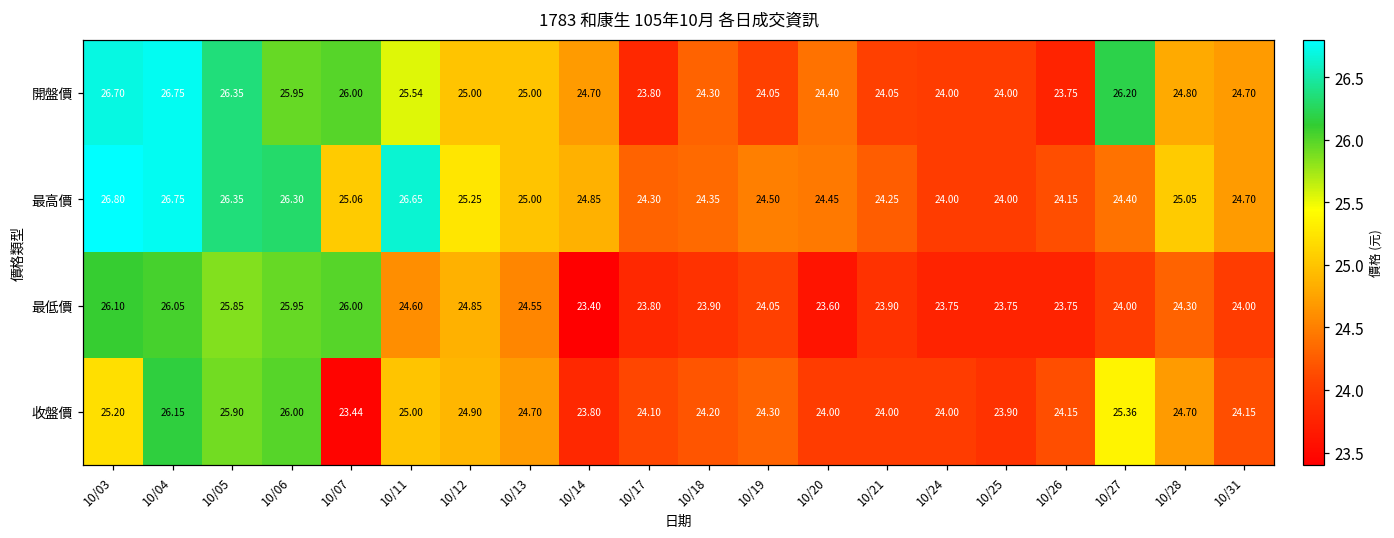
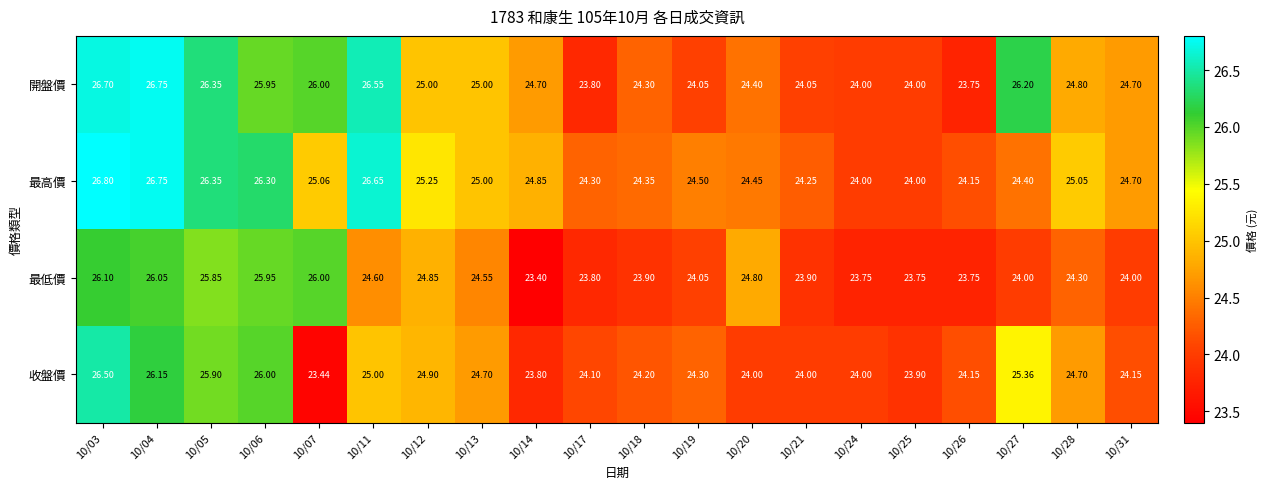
  {
    "開盤價": {
      "10/03": 26.70,
      "10/04": 26.75,
      "10/05": 26.35,
      "10/06": 25.95,
      "10/07": 26.00,
-     "10/11": 25.54,
+     "10/11": 26.55,
      "10/12": 25.00,
      "10/13": 25.00,
      "10/14": 24.70,
      "10/17": 23.80,
      "10/18": 24.30,
      "10/19": 24.05,
      "10/20": 24.40,
      "10/21": 24.05,
      "10/24": 24.00,
      "10/25": 24.00,
      "10/26": 23.75,
      "10/27": 26.20,
      "10/28": 24.80,
      "10/31": 24.70
    },
    "最高價": {
      "10/03": 26.80,
      "10/04": 26.75,
      "10/05": 26.35,
      "10/06": 26.30,
      "10/07": 25.06,
      "10/11": 26.65,
      "10/12": 25.25,
      "10/13": 25.00,
      "10/14": 24.85,
      "10/17": 24.30,
      "10/18": 24.35,
      "10/19": 24.50,
      "10/20": 24.45,
      "10/21": 24.25,
      "10/24": 24.00,
      "10/25": 24.00,
      "10/26": 24.15,
      "10/27": 24.40,
      "10/28": 25.05,
      "10/31": 24.70
    },
    "最低價": {
      "10/03": 26.10,
      "10/04": 26.05,
      "10/05": 25.85,
      "10/06": 25.95,
      "10/07": 26.00,
      "10/11": 24.60,
      "10/12": 24.85,
      "10/13": 24.55,
      "10/14": 23.40,
      "10/17": 23.80,
      "10/18": 23.90,
      "10/19": 24.05,
-     "10/20": 23.60,
+     "10/20": 24.80,
      "10/21": 23.90,
      "10/24": 23.75,
      "10/25": 23.75,
      "10/26": 23.75,
      "10/27": 24.00,
      "10/28": 24.30,
      "10/31": 24.00
    },
    "收盤價": {
-     "10/03": 25.20,
+     "10/03": 26.50,
      "10/04": 26.15,
      "10/05": 25.90,
      "10/06": 26.00,
      "10/07": 23.44,
      "10/11": 25.00,
      "10/12": 24.90,
      "10/13": 24.70,
      "10/14": 23.80,
      "10/17": 24.10,
      "10/18": 24.20,
      "10/19": 24.30,
      "10/20": 24.00,
      "10/21": 24.00,
      "10/24": 24.00,
      "10/25": 23.90,
      "10/26": 24.15,
      "10/27": 25.36,
      "10/28": 24.70,
      "10/31": 24.15
    }
  }
